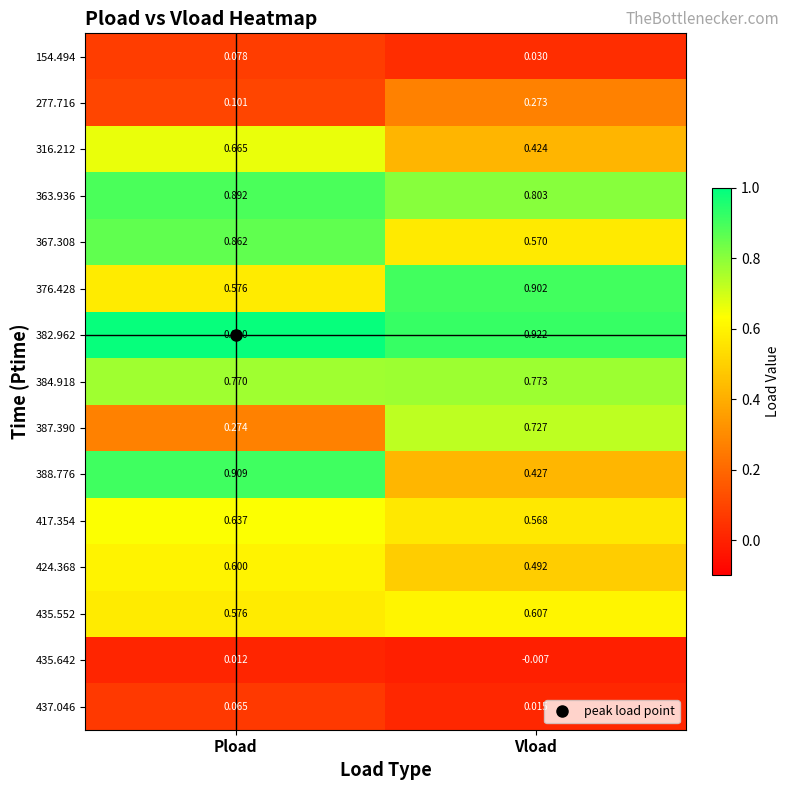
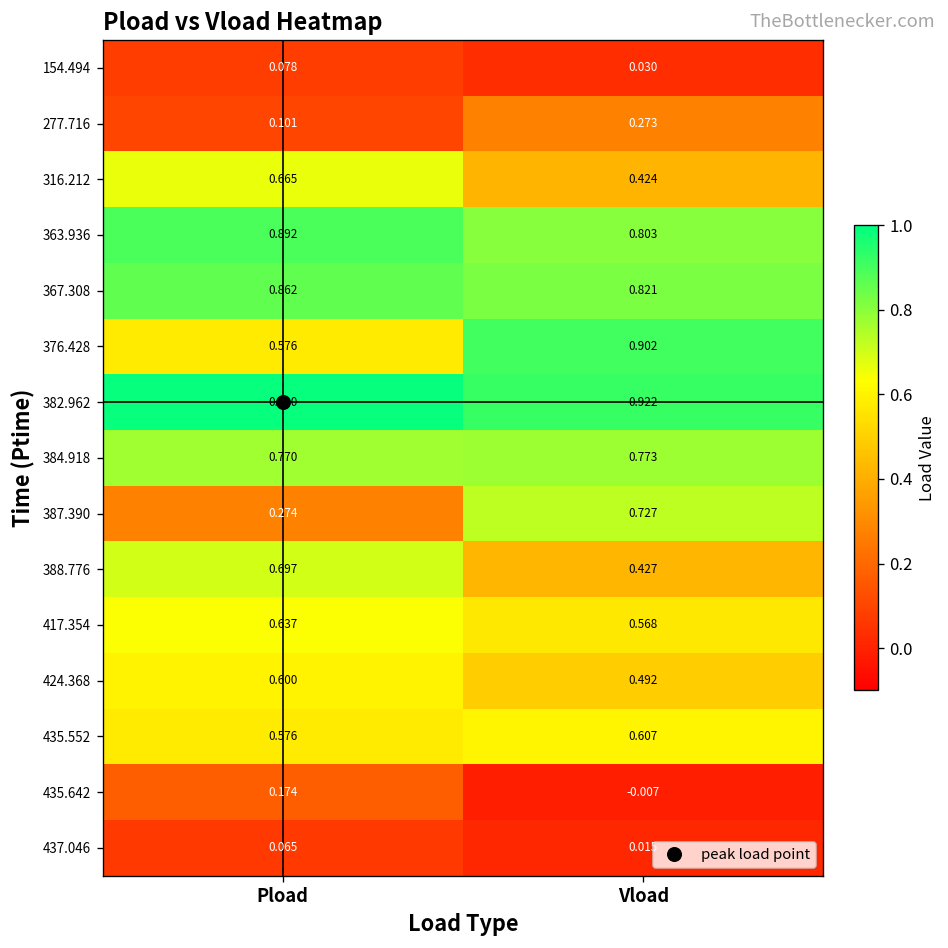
  {
    "154.494": {
      "Pload": 0.078,
      "Vload": 0.030
    },
    "277.716": {
      "Pload": 0.101,
      "Vload": 0.273
    },
    "316.212": {
      "Pload": 0.665,
      "Vload": 0.424
    },
    "363.936": {
      "Pload": 0.892,
      "Vload": 0.803
    },
    "367.308": {
      "Pload": 0.862,
-     "Vload": 0.570
+     "Vload": 0.821
    },
    "376.428": {
      "Pload": 0.576,
      "Vload": 0.902
    },
    "382.962": {
      "Vload": 0.922
    },
    "384.918": {
      "Pload": 0.770,
      "Vload": 0.773
    },
    "387.390": {
      "Pload": 0.274,
      "Vload": 0.727
    },
    "388.776": {
-     "Pload": 0.909,
+     "Pload": 0.697,
      "Vload": 0.427
    },
    "417.354": {
      "Pload": 0.637,
      "Vload": 0.568
    },
    "424.368": {
      "Pload": 0.600,
      "Vload": 0.492
    },
    "435.552": {
      "Pload": 0.576,
      "Vload": 0.607
    },
    "435.642": {
-     "Pload": 0.012,
+     "Pload": 0.174,
      "Vload": -0.007
    },
    "437.046": {
      "Pload": 0.065
    }
  }
